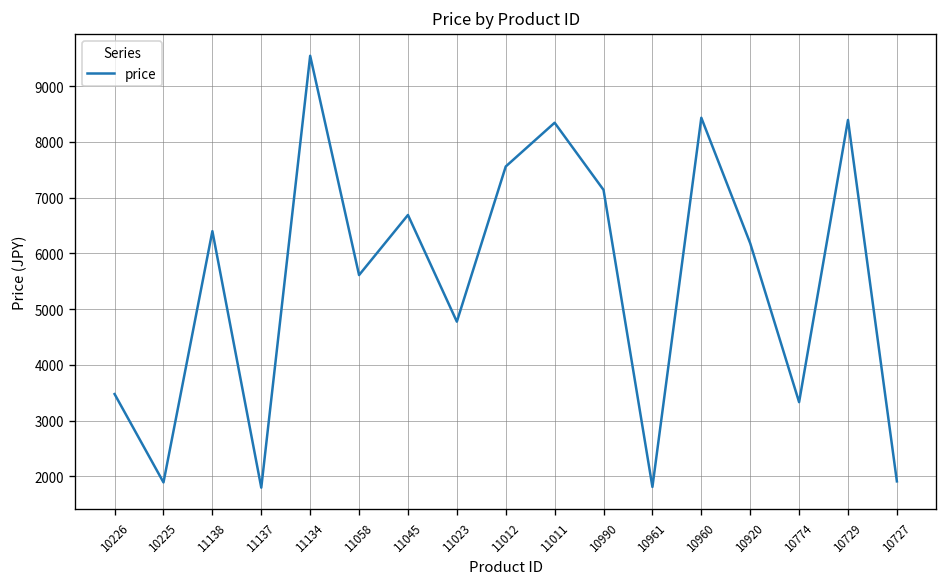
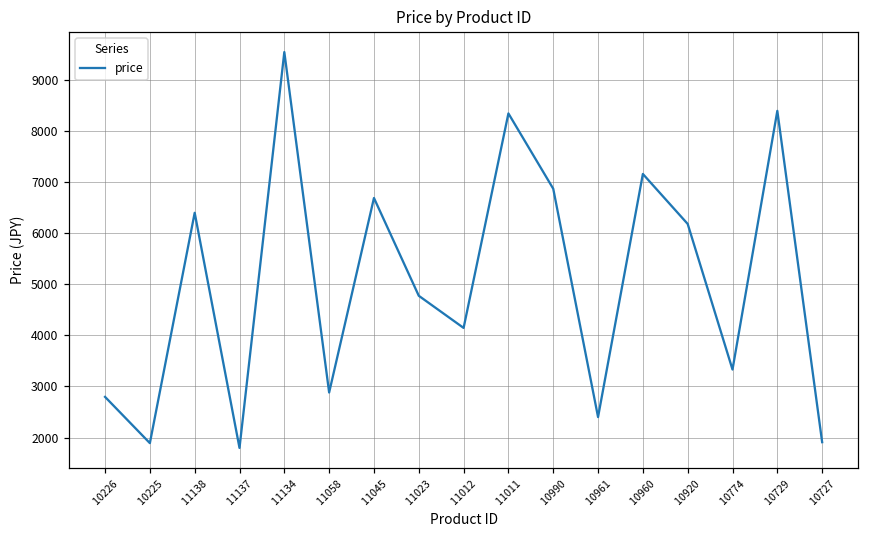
  {
-   "10226": 3500,
+   "10226": 2800,
    "10225": 1900,
    "11138": 6400,
    "11137": 1800,
    "11134": 9500,
-   "11058": 5600,
+   "11058": 2900,
    "11045": 6700,
    "11023": 4800,
-   "11012": 7600,
+   "11012": 4100,
    "11011": 8300,
-   "10990": 7100,
-   "10961": 1800,
-   "10960": 8400,
+   "10990": 6900,
+   "10961": 2400,
+   "10960": 7200,
    "10920": 6200,
    "10774": 3300,
    "10729": 8400,
    "10727": 1900
  }
